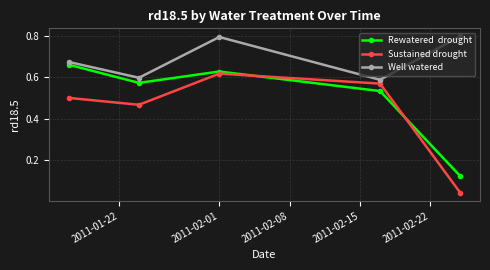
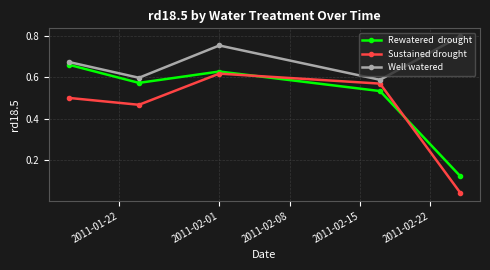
  {
    "Well watered": {
-     "2011-02-01": 0.80
+     "2011-02-01": 0.76
    }
  }
